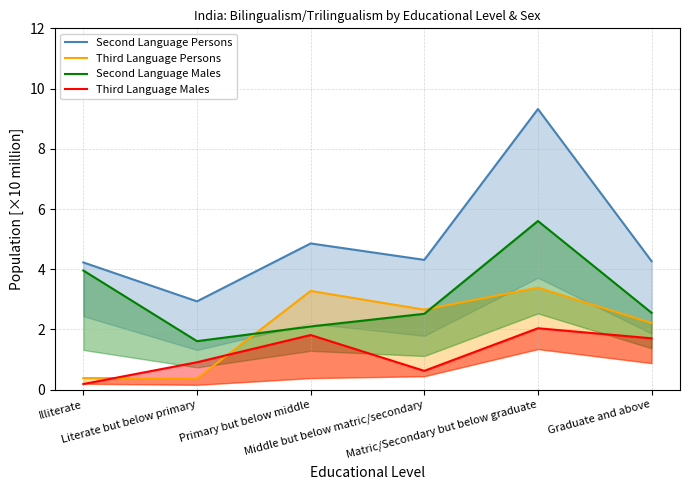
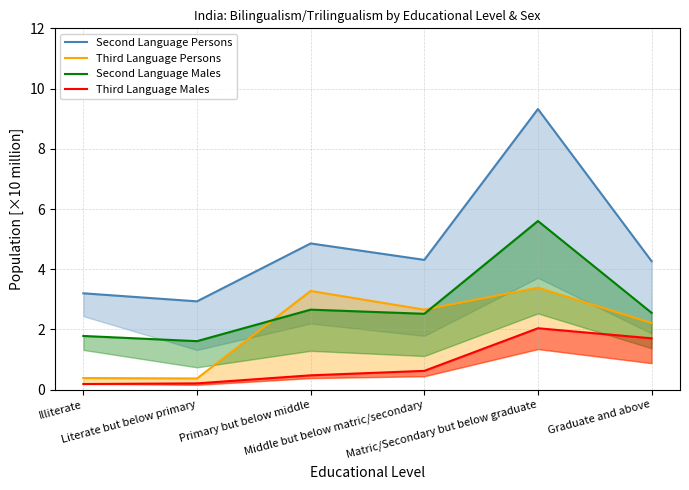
  {
    "Second Language Persons": {
-     "Illiterate": 4.2,
+     "Illiterate": 3.2,
      "Literate but below primary": 2.9,
      "Primary but below middle": 4.9,
      "Middle but below matric/secondary": 4.3,
      "Matric/Secondary but below graduate": 9.3,
      "Graduate and above": 4.3
    },
    "Third Language Persons": {
      "Illiterate": 0.4,
      "Literate but below primary": 0.4,
      "Primary but below middle": 3.3,
      "Middle but below matric/secondary": 2.7,
      "Matric/Secondary but below graduate": 3.4,
      "Graduate and above": 2.2
    },
    "Second Language Males": {
-     "Illiterate": 4.0,
+     "Illiterate": 1.8,
      "Literate but below primary": 1.6,
-     "Primary but below middle": 2.1,
+     "Primary but below middle": 2.7,
      "Middle but below matric/secondary": 2.5,
      "Matric/Secondary but below graduate": 5.6,
      "Graduate and above": 2.6
    },
    "Third Language Males": {
      "Illiterate": 0.2,
-     "Literate but below primary": 0.9,
-     "Primary but below middle": 1.8,
+     "Literate but below primary": 0.2,
+     "Primary but below middle": 0.5,
      "Middle but below matric/secondary": 0.6,
      "Matric/Secondary but below graduate": 2.0,
      "Graduate and above": 1.7
    }
  }
